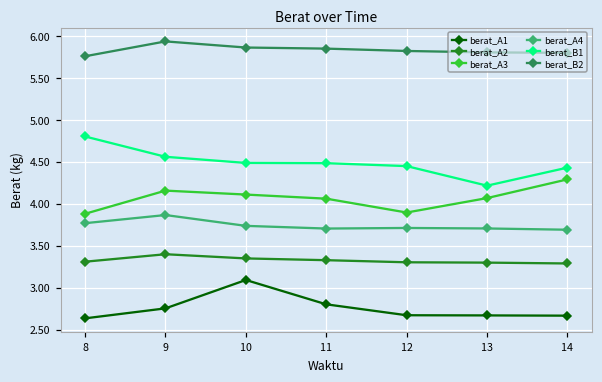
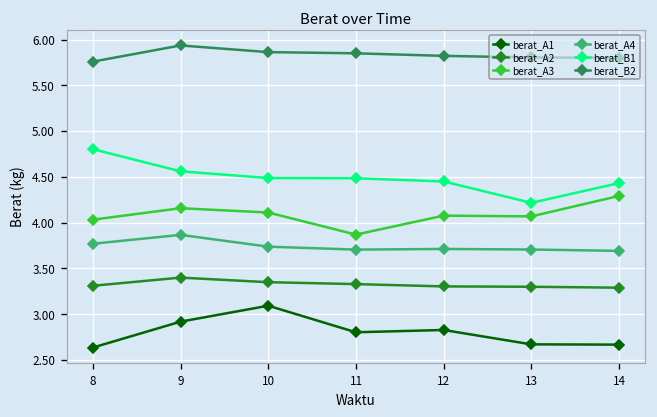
  {
    "berat_A1": {
      "8": 2.6,
-     "9": 2.8,
+     "9": 2.9,
      "10": 3.1,
      "11": 2.8,
-     "12": 2.7,
+     "12": 2.8,
      "13": 2.7,
      "14": 2.7
    },
    "berat_A3": {
-     "8": 3.9,
+     "8": 4.0,
      "9": 4.2,
      "10": 4.1,
-     "11": 4.1,
-     "12": 3.9,
+     "11": 3.9,
+     "12": 4.1,
      "13": 4.1,
      "14": 4.3
    },
    "berat_B1": {
      "8": 4.8,
      "9": 4.6,
      "10": 4.5,
      "11": 4.5,
      "12": 4.5,
      "13": 4.2,
      "14": 4.4
    }
  }
